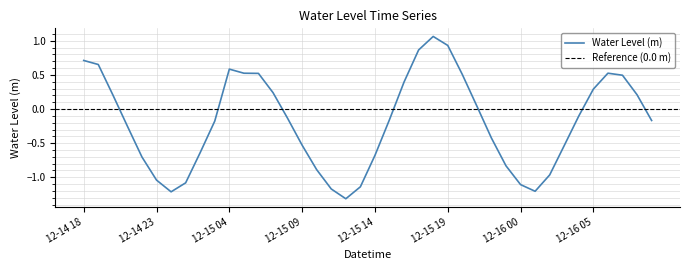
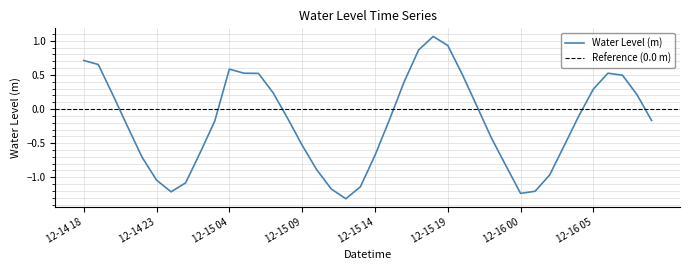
  {
    "12-14 18": 0.7,
    "12-14 23": -1.0,
    "12-15 04": 0.6,
    "12-15 09": -0.5,
    "12-15 14": -0.7,
    "12-15 19": 0.9,
-   "12-16 00": -1.1,
+   "12-16 00": -1.2,
    "12-16 05": 0.3
  }
